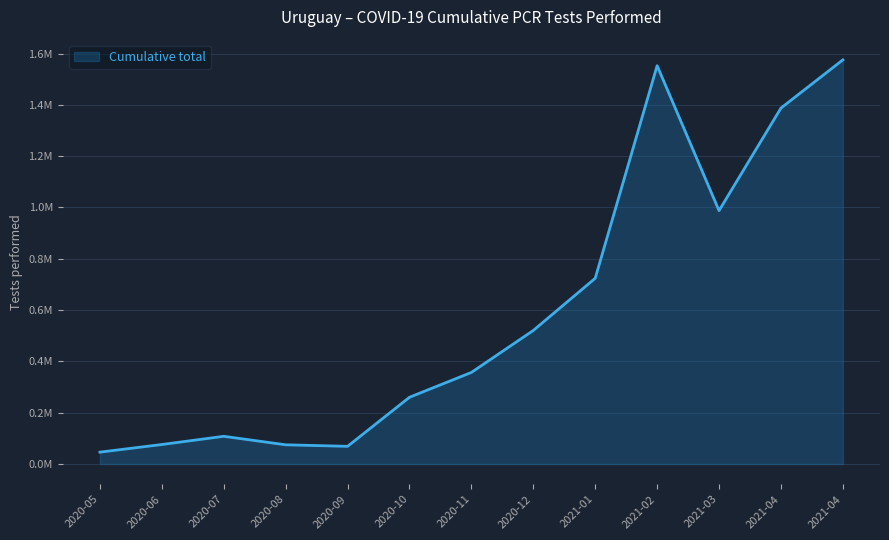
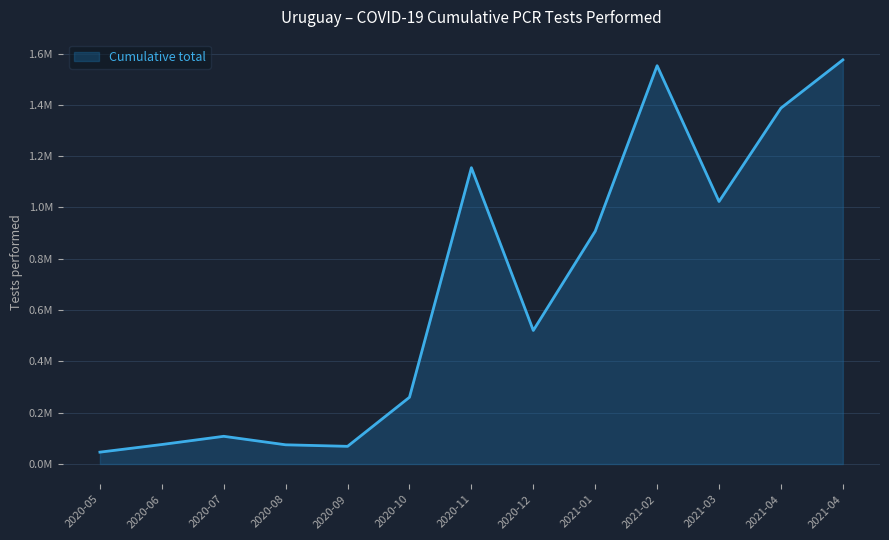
  {
    "2020-05": 50000,
    "2020-06": 80000,
    "2020-07": 110000,
    "2020-08": 70000,
    "2020-09": 70000,
    "2020-10": 260000,
-   "2020-11": 360000,
+   "2020-11": 1160000,
    "2020-12": 520000,
-   "2021-01": 720000,
+   "2021-01": 910000,
    "2021-02": 1550000,
-   "2021-03": 990000
+   "2021-03": 1020000
  }
